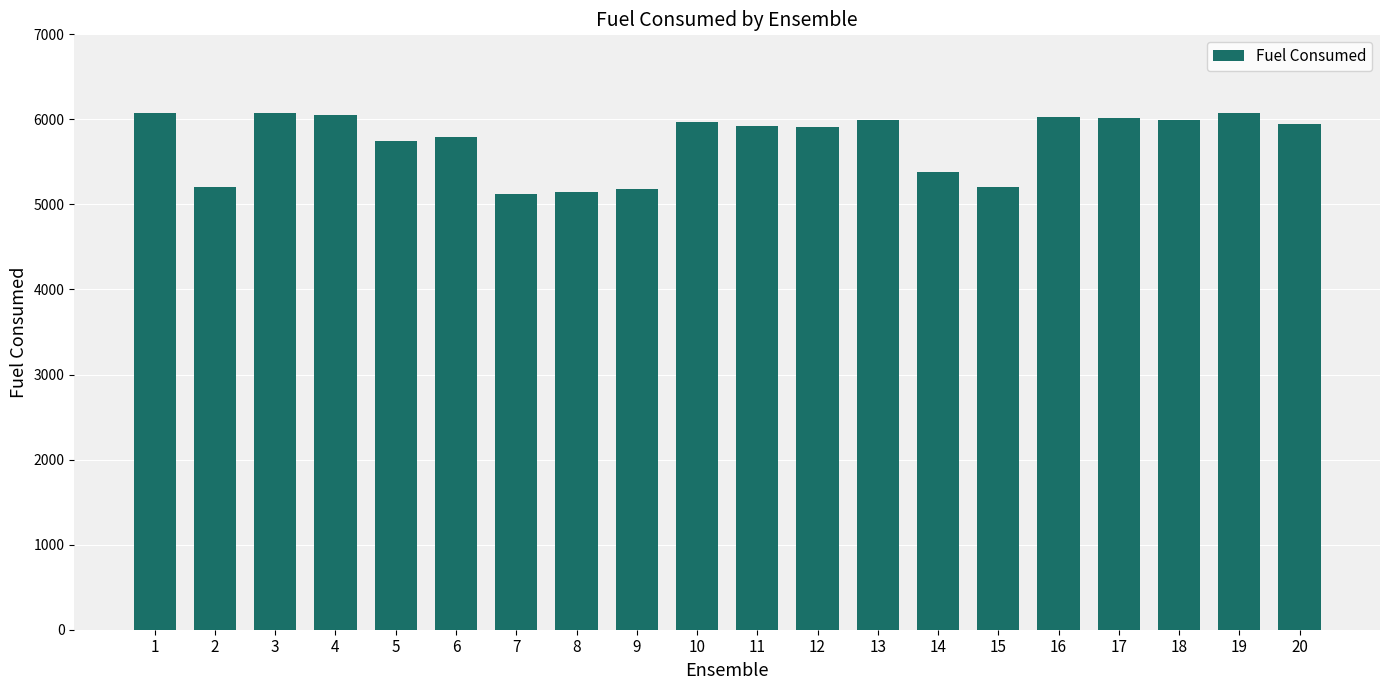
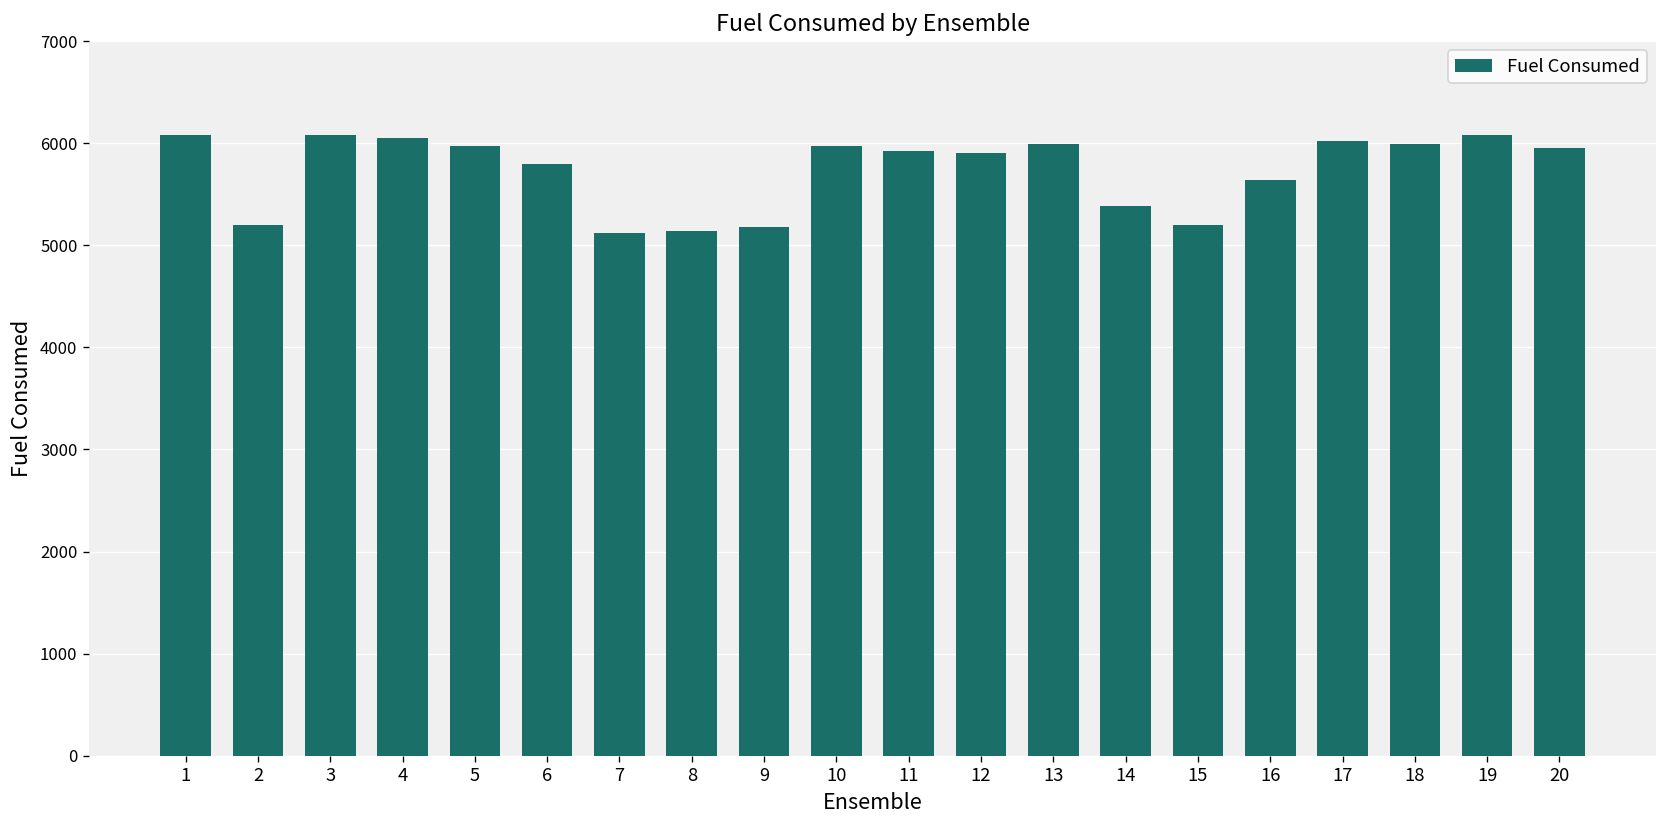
  {
    "1": 6100,
    "2": 5200,
    "3": 6100,
    "4": 6100,
-   "5": 5700,
+   "5": 6000,
    "6": 5800,
    "7": 5100,
    "8": 5100,
    "9": 5200,
    "10": 6000,
    "11": 5900,
    "12": 5900,
    "13": 6000,
    "14": 5400,
    "15": 5200,
-   "16": 6000,
+   "16": 5600,
    "17": 6000,
    "18": 6000,
    "19": 6100,
    "20": 5900
  }
